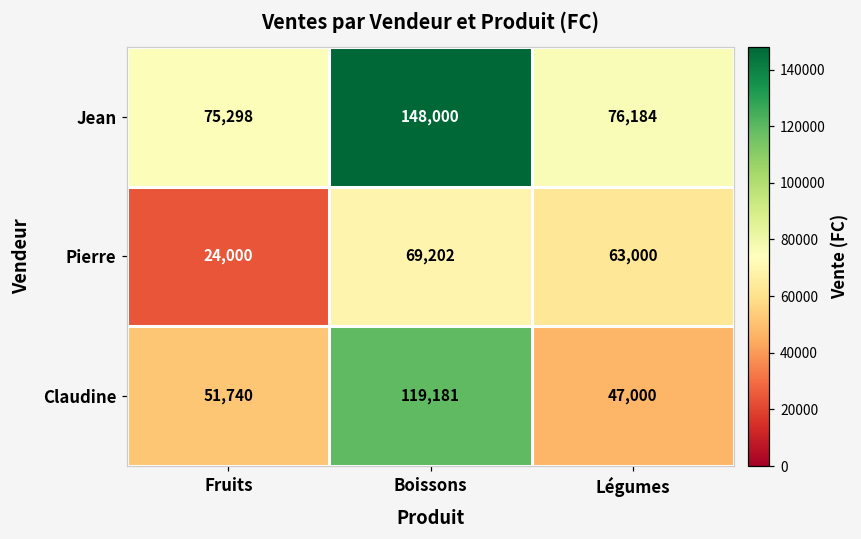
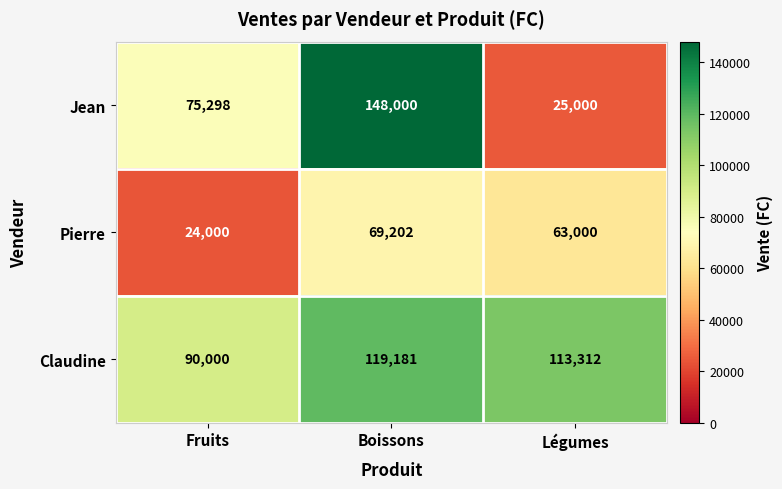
  {
    "Jean": {
      "Fruits": "75,298",
      "Boissons": "148,000",
-     "Légumes": "76,184"
+     "Légumes": "25,000"
    },
    "Pierre": {
      "Fruits": "24,000",
      "Boissons": "69,202",
      "Légumes": "63,000"
    },
    "Claudine": {
-     "Fruits": "51,740",
+     "Fruits": "90,000",
      "Boissons": "119,181",
-     "Légumes": "47,000"
+     "Légumes": "113,312"
    }
  }
